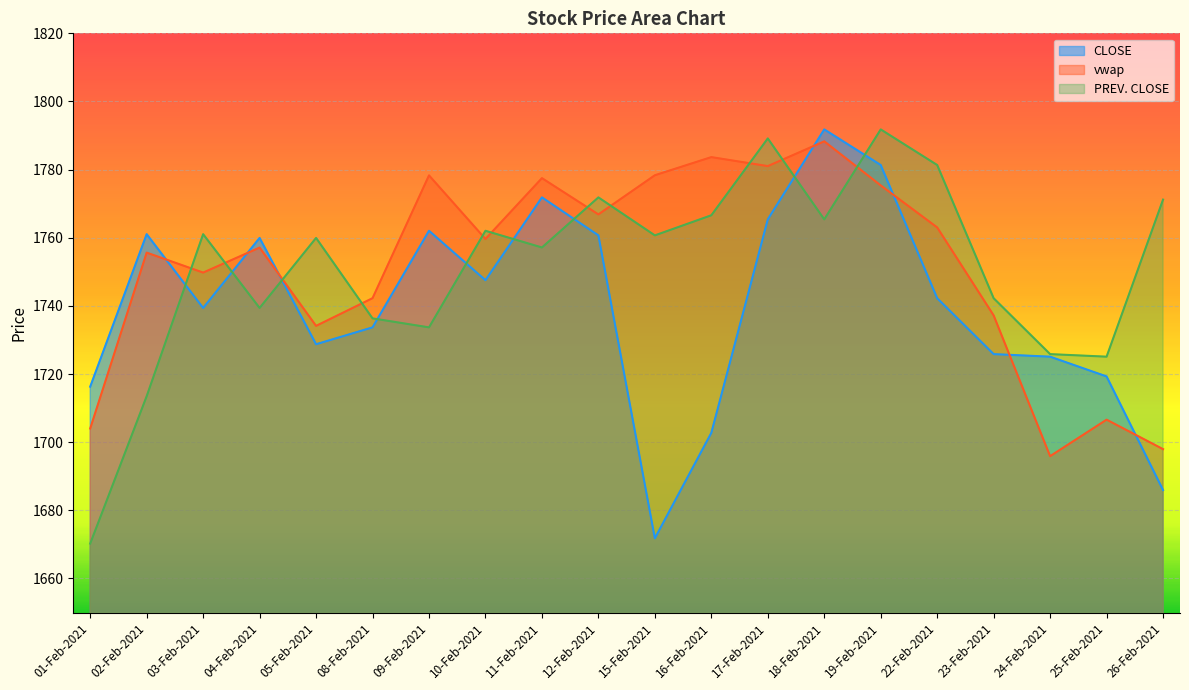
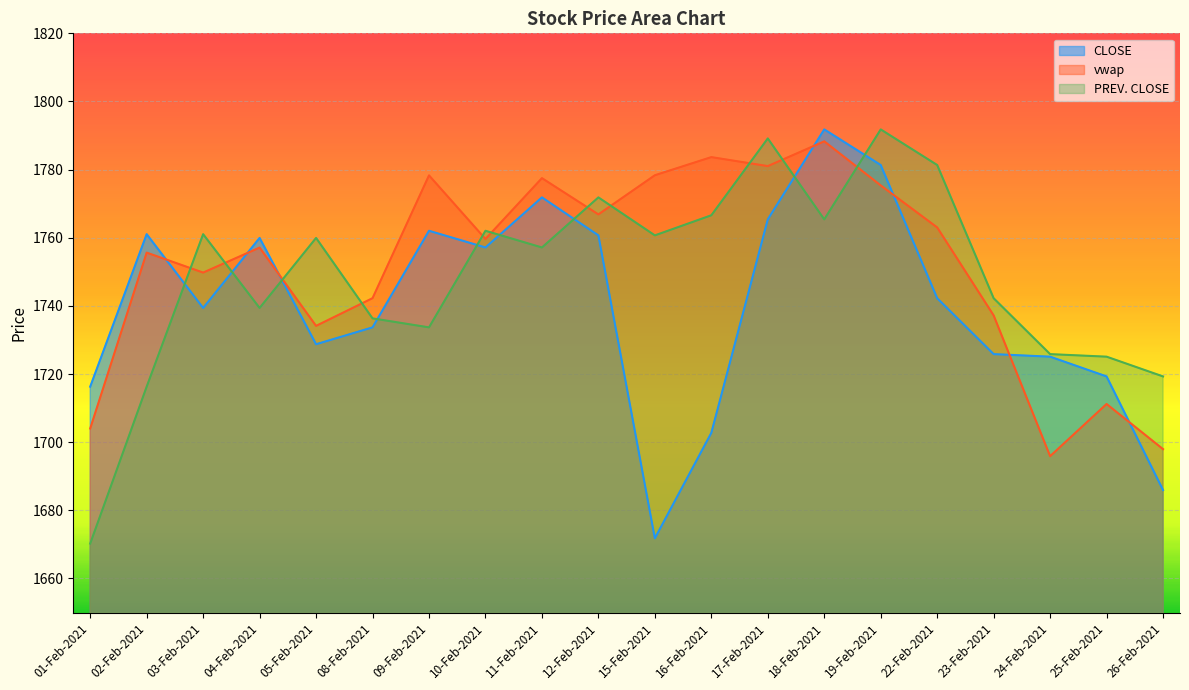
  {
    "CLOSE": {
      "01-Feb-2021": 1716,
      "02-Feb-2021": 1761,
      "03-Feb-2021": 1739,
      "04-Feb-2021": 1760,
      "05-Feb-2021": 1729,
      "08-Feb-2021": 1734,
      "09-Feb-2021": 1762,
-     "10-Feb-2021": 1748,
+     "10-Feb-2021": 1757,
      "11-Feb-2021": 1772,
      "12-Feb-2021": 1761,
      "15-Feb-2021": 1672,
      "16-Feb-2021": 1703,
      "17-Feb-2021": 1765,
      "18-Feb-2021": 1792,
      "19-Feb-2021": 1781,
      "22-Feb-2021": 1742,
      "23-Feb-2021": 1726,
      "24-Feb-2021": 1725,
      "25-Feb-2021": 1719,
      "26-Feb-2021": 1686
    },
    "vwap": {
      "01-Feb-2021": 1704,
      "02-Feb-2021": 1756,
      "03-Feb-2021": 1750,
      "04-Feb-2021": 1757,
      "05-Feb-2021": 1734,
      "08-Feb-2021": 1742,
      "09-Feb-2021": 1778,
      "10-Feb-2021": 1760,
      "11-Feb-2021": 1778,
      "12-Feb-2021": 1767,
      "15-Feb-2021": 1778,
      "16-Feb-2021": 1784,
      "17-Feb-2021": 1781,
      "18-Feb-2021": 1788,
      "19-Feb-2021": 1775,
      "22-Feb-2021": 1763,
      "23-Feb-2021": 1737,
      "24-Feb-2021": 1696,
-     "25-Feb-2021": 1707,
+     "25-Feb-2021": 1711,
      "26-Feb-2021": 1698
    },
    "PREV. CLOSE": {
      "01-Feb-2021": 1670,
-     "02-Feb-2021": 1714,
+     "02-Feb-2021": 1716,
      "03-Feb-2021": 1761,
      "04-Feb-2021": 1739,
      "05-Feb-2021": 1760,
      "08-Feb-2021": 1736,
      "09-Feb-2021": 1734,
      "10-Feb-2021": 1762,
      "11-Feb-2021": 1757,
      "12-Feb-2021": 1772,
      "15-Feb-2021": 1761,
      "16-Feb-2021": 1767,
      "17-Feb-2021": 1789,
      "18-Feb-2021": 1765,
      "19-Feb-2021": 1792,
      "22-Feb-2021": 1781,
      "23-Feb-2021": 1742,
      "24-Feb-2021": 1726,
      "25-Feb-2021": 1725,
-     "26-Feb-2021": 1771
+     "26-Feb-2021": 1719
    }
  }
